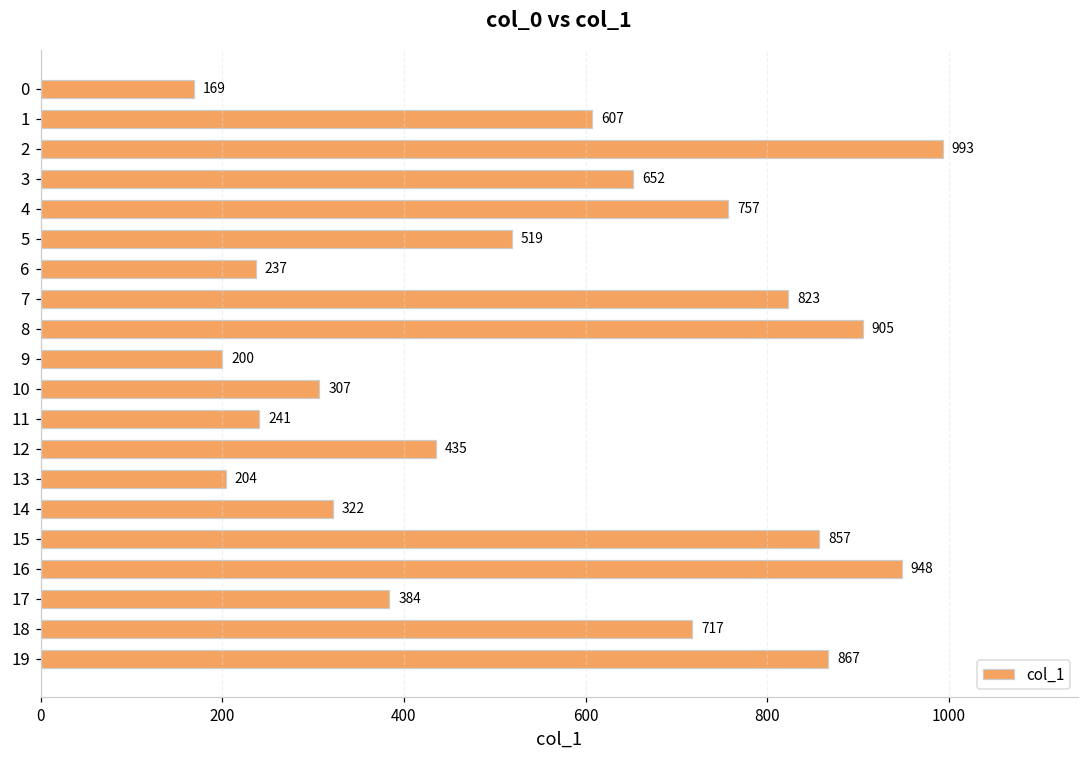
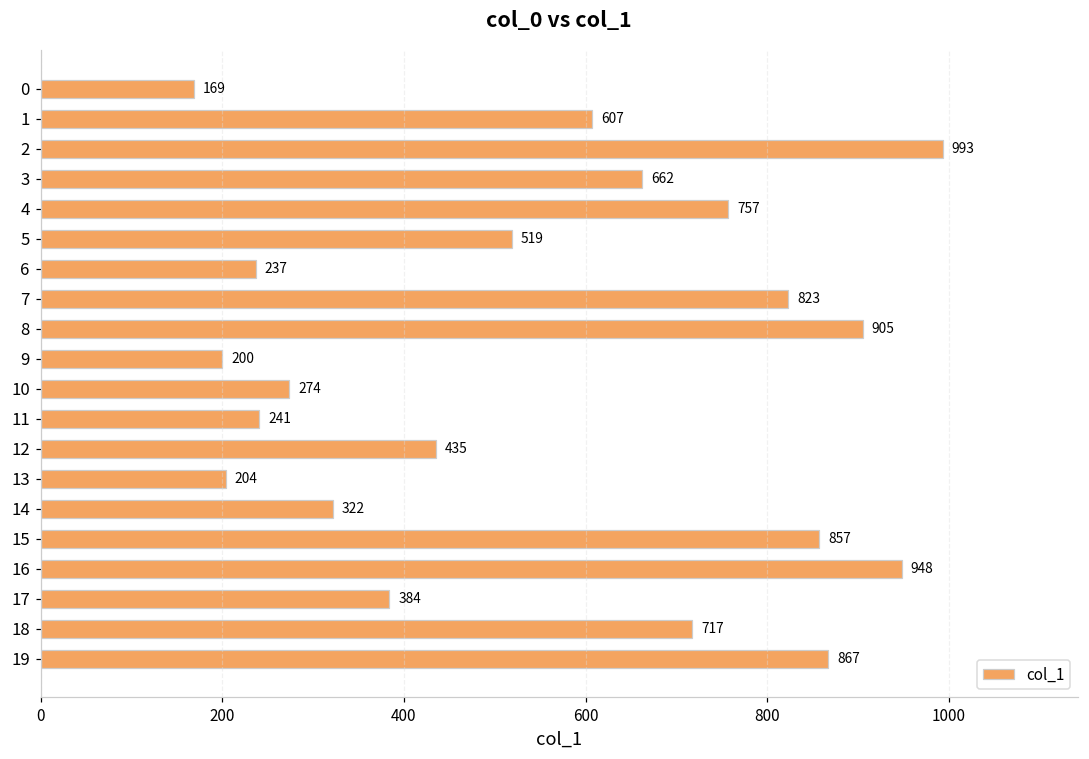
  {
    "0": 169,
    "1": 607,
    "2": 993,
-   "3": 652,
+   "3": 662,
    "4": 757,
    "5": 519,
    "6": 237,
    "7": 823,
    "8": 905,
    "9": 200,
-   "10": 307,
+   "10": 274,
    "11": 241,
    "12": 435,
    "13": 204,
    "14": 322,
    "15": 857,
    "16": 948,
    "17": 384,
    "18": 717,
    "19": 867
  }
